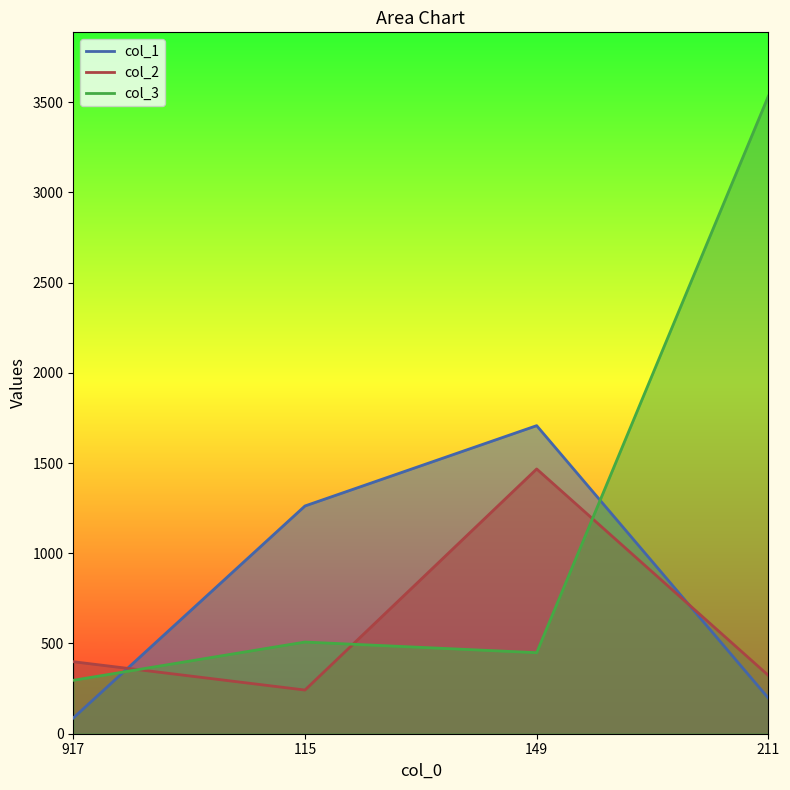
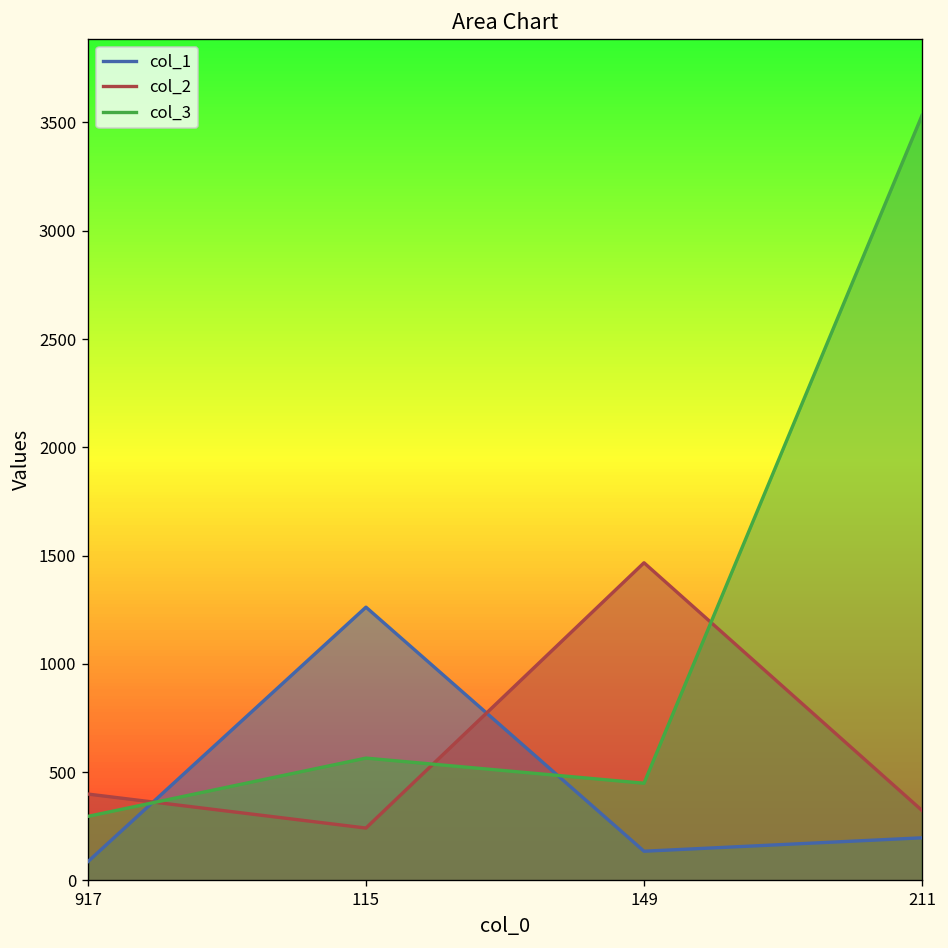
  {
    "col_1": {
      "917": 90,
      "115": 1260,
-     "149": 1710,
+     "149": 140,
      "211": 200
    },
    "col_2": {
      "917": 400,
      "115": 240,
      "149": 1470,
      "211": 320
    },
    "col_3": {
      "917": 300,
-     "115": 510,
+     "115": 570,
      "149": 450,
      "211": 3530
    }
  }
